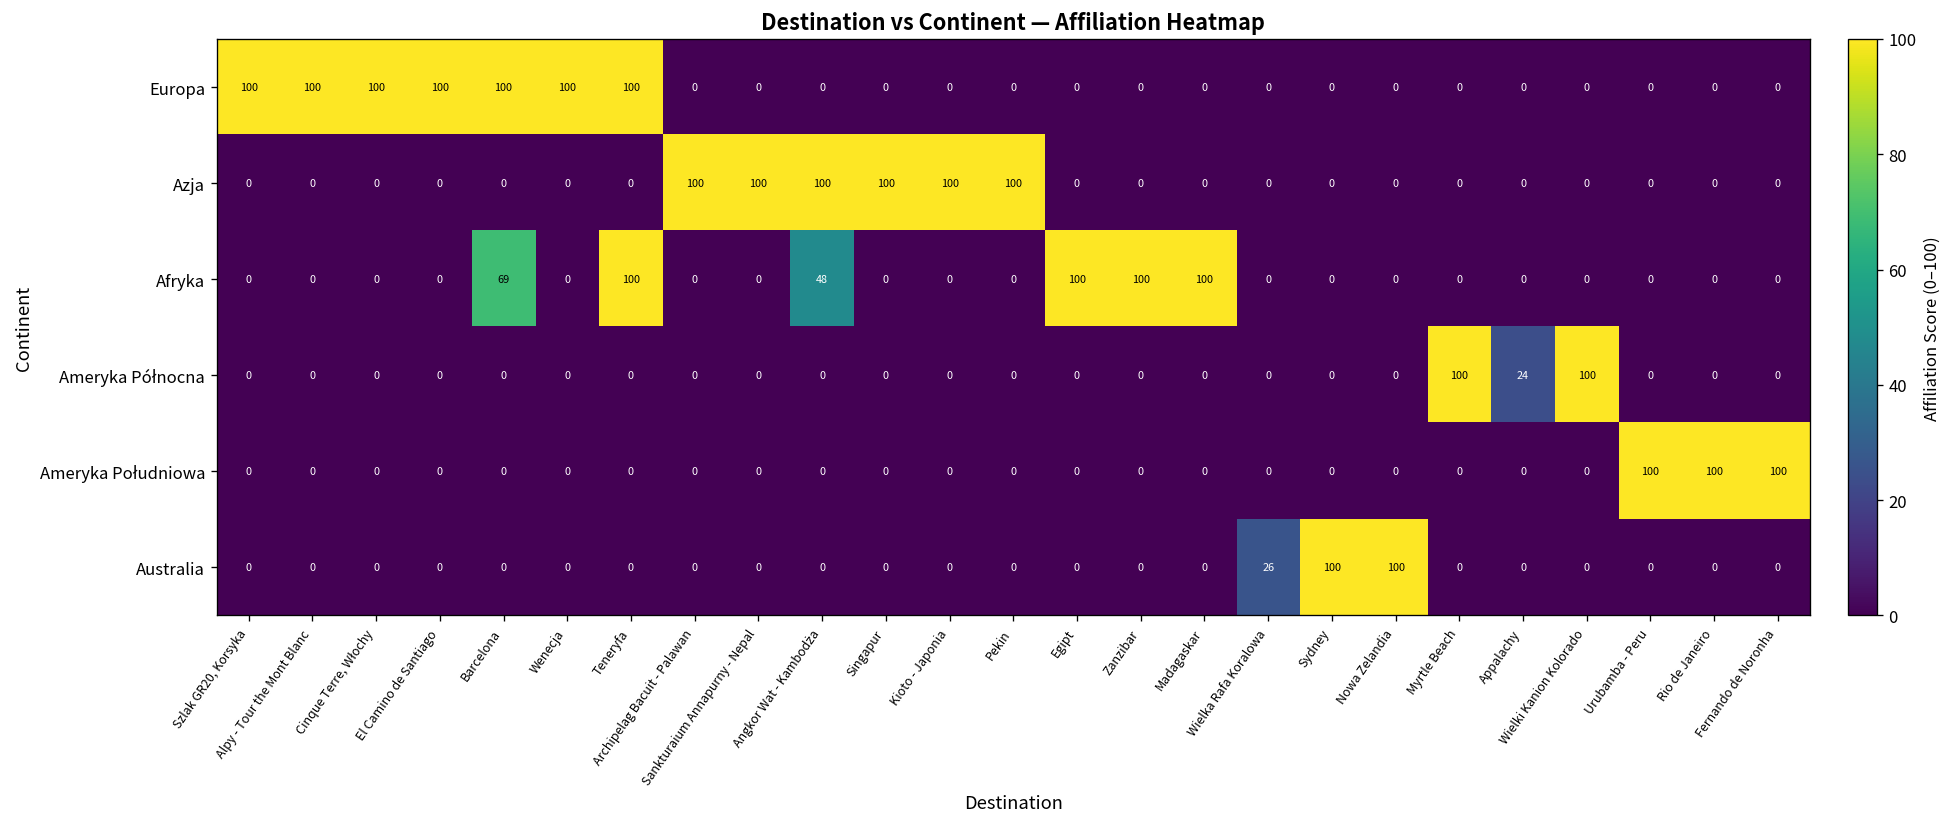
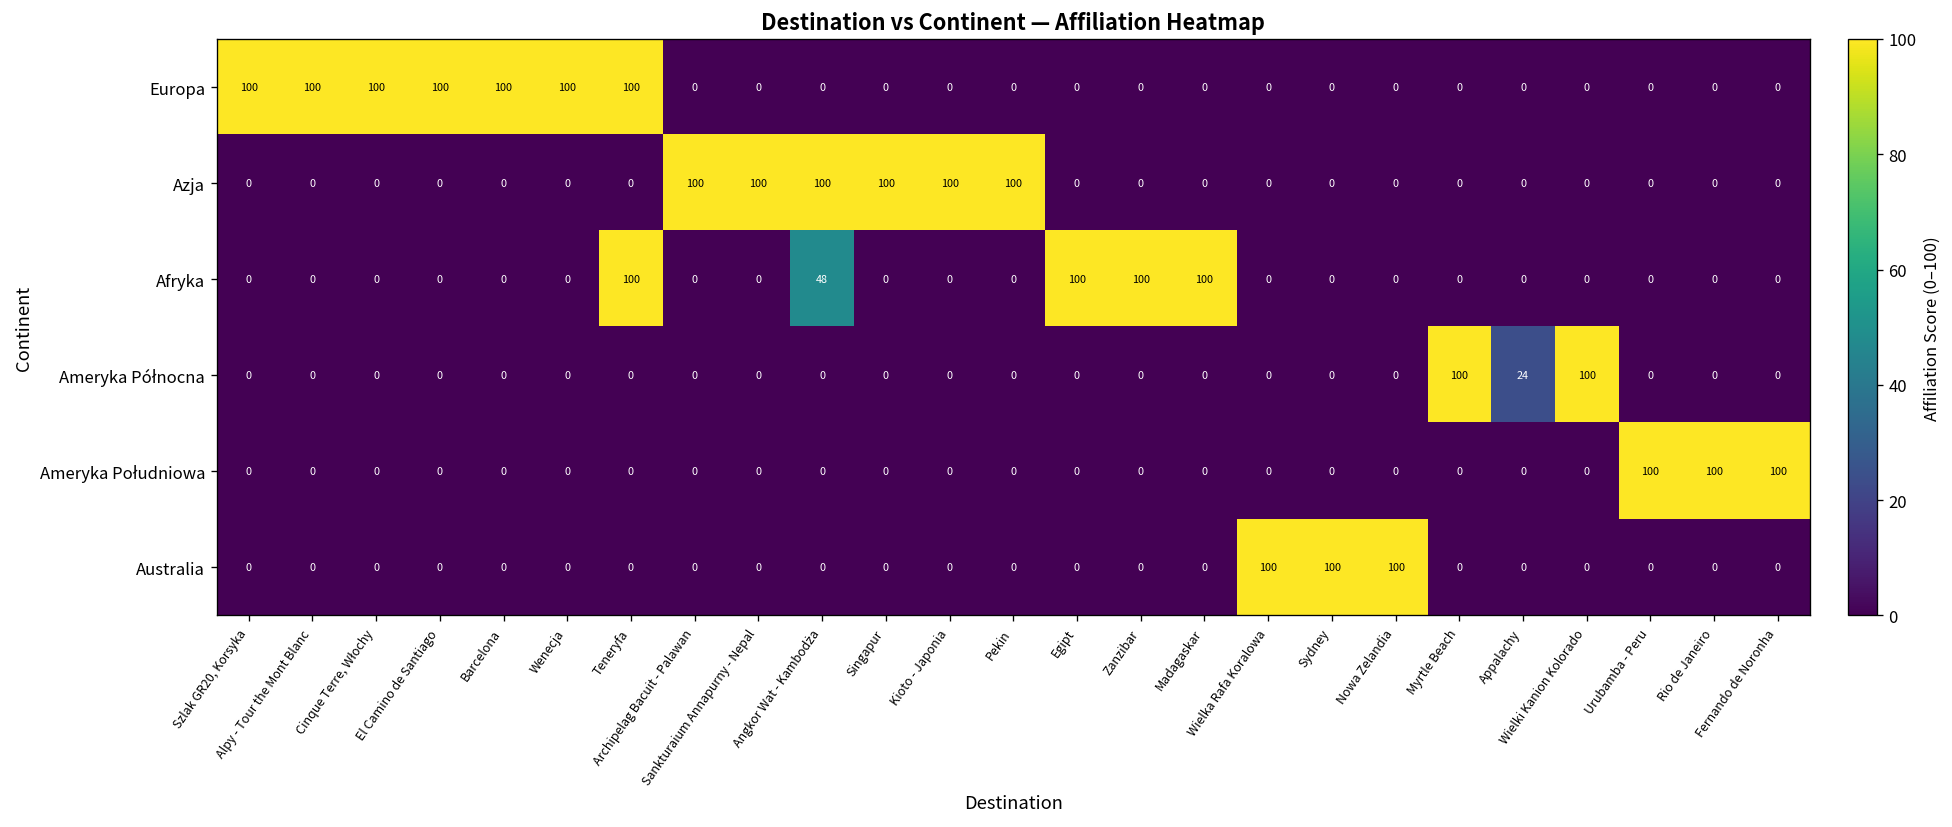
  {
    "Europa": {
      "Szlak GR20, Korsyka": 100,
      "Alpy - Tour the Mont Blanc": 100,
      "Cinque Terre, Włochy": 100,
      "El Camino de Santiago": 100,
      "Barcelona": 100,
      "Wenecja": 100,
      "Teneryfa": 100,
      "Archipelag Bacuit - Palawan": 0,
      "Sankturaium Annapurny - Nepal": 0,
      "Angkor Wat - Kambodża": 0,
      "Singapur": 0,
      "Kioto - Japonia": 0,
      "Pekin": 0,
      "Egipt": 0,
      "Zanzibar": 0,
      "Madagaskar": 0,
      "Wielka Rafa Koralowa": 0,
      "Sydney": 0,
      "Nowa Zelandia": 0,
      "Myrtle Beach": 0,
      "Appalachy": 0,
      "Wielki Kanion Kolorado": 0,
      "Urubamba - Peru": 0,
      "Rio de Janeiro": 0,
      "Fernando de Noronha": 0
    },
    "Azja": {
      "Szlak GR20, Korsyka": 0,
      "Alpy - Tour the Mont Blanc": 0,
      "Cinque Terre, Włochy": 0,
      "El Camino de Santiago": 0,
      "Barcelona": 0,
      "Wenecja": 0,
      "Teneryfa": 0,
      "Archipelag Bacuit - Palawan": 100,
      "Sankturaium Annapurny - Nepal": 100,
      "Angkor Wat - Kambodża": 100,
      "Singapur": 100,
      "Kioto - Japonia": 100,
      "Pekin": 100,
      "Egipt": 0,
      "Zanzibar": 0,
      "Madagaskar": 0,
      "Wielka Rafa Koralowa": 0,
      "Sydney": 0,
      "Nowa Zelandia": 0,
      "Myrtle Beach": 0,
      "Appalachy": 0,
      "Wielki Kanion Kolorado": 0,
      "Urubamba - Peru": 0,
      "Rio de Janeiro": 0,
      "Fernando de Noronha": 0
    },
    "Afryka": {
      "Szlak GR20, Korsyka": 0,
      "Alpy - Tour the Mont Blanc": 0,
      "Cinque Terre, Włochy": 0,
      "El Camino de Santiago": 0,
-     "Barcelona": 69,
+     "Barcelona": 0,
      "Wenecja": 0,
      "Teneryfa": 100,
      "Archipelag Bacuit - Palawan": 0,
      "Sankturaium Annapurny - Nepal": 0,
      "Angkor Wat - Kambodża": 48,
      "Singapur": 0,
      "Kioto - Japonia": 0,
      "Pekin": 0,
      "Egipt": 100,
      "Zanzibar": 100,
      "Madagaskar": 100,
      "Wielka Rafa Koralowa": 0,
      "Sydney": 0,
      "Nowa Zelandia": 0,
      "Myrtle Beach": 0,
      "Appalachy": 0,
      "Wielki Kanion Kolorado": 0,
      "Urubamba - Peru": 0,
      "Rio de Janeiro": 0,
      "Fernando de Noronha": 0
    },
    "Ameryka Północna": {
      "Szlak GR20, Korsyka": 0,
      "Alpy - Tour the Mont Blanc": 0,
      "Cinque Terre, Włochy": 0,
      "El Camino de Santiago": 0,
      "Barcelona": 0,
      "Wenecja": 0,
      "Teneryfa": 0,
      "Archipelag Bacuit - Palawan": 0,
      "Sankturaium Annapurny - Nepal": 0,
      "Angkor Wat - Kambodża": 0,
      "Singapur": 0,
      "Kioto - Japonia": 0,
      "Pekin": 0,
      "Egipt": 0,
      "Zanzibar": 0,
      "Madagaskar": 0,
      "Wielka Rafa Koralowa": 0,
      "Sydney": 0,
      "Nowa Zelandia": 0,
      "Myrtle Beach": 100,
      "Appalachy": 24,
      "Wielki Kanion Kolorado": 100,
      "Urubamba - Peru": 0,
      "Rio de Janeiro": 0,
      "Fernando de Noronha": 0
    },
    "Ameryka Południowa": {
      "Szlak GR20, Korsyka": 0,
      "Alpy - Tour the Mont Blanc": 0,
      "Cinque Terre, Włochy": 0,
      "El Camino de Santiago": 0,
      "Barcelona": 0,
      "Wenecja": 0,
      "Teneryfa": 0,
      "Archipelag Bacuit - Palawan": 0,
      "Sankturaium Annapurny - Nepal": 0,
      "Angkor Wat - Kambodża": 0,
      "Singapur": 0,
      "Kioto - Japonia": 0,
      "Pekin": 0,
      "Egipt": 0,
      "Zanzibar": 0,
      "Madagaskar": 0,
      "Wielka Rafa Koralowa": 0,
      "Sydney": 0,
      "Nowa Zelandia": 0,
      "Myrtle Beach": 0,
      "Appalachy": 0,
      "Wielki Kanion Kolorado": 0,
      "Urubamba - Peru": 100,
      "Rio de Janeiro": 100,
      "Fernando de Noronha": 100
    },
    "Australia": {
      "Szlak GR20, Korsyka": 0,
      "Alpy - Tour the Mont Blanc": 0,
      "Cinque Terre, Włochy": 0,
      "El Camino de Santiago": 0,
      "Barcelona": 0,
      "Wenecja": 0,
      "Teneryfa": 0,
      "Archipelag Bacuit - Palawan": 0,
      "Sankturaium Annapurny - Nepal": 0,
      "Angkor Wat - Kambodża": 0,
      "Singapur": 0,
      "Kioto - Japonia": 0,
      "Pekin": 0,
      "Egipt": 0,
      "Zanzibar": 0,
      "Madagaskar": 0,
-     "Wielka Rafa Koralowa": 26,
+     "Wielka Rafa Koralowa": 100,
      "Sydney": 100,
      "Nowa Zelandia": 100,
      "Myrtle Beach": 0,
      "Appalachy": 0,
      "Wielki Kanion Kolorado": 0,
      "Urubamba - Peru": 0,
      "Rio de Janeiro": 0,
      "Fernando de Noronha": 0
    }
  }
